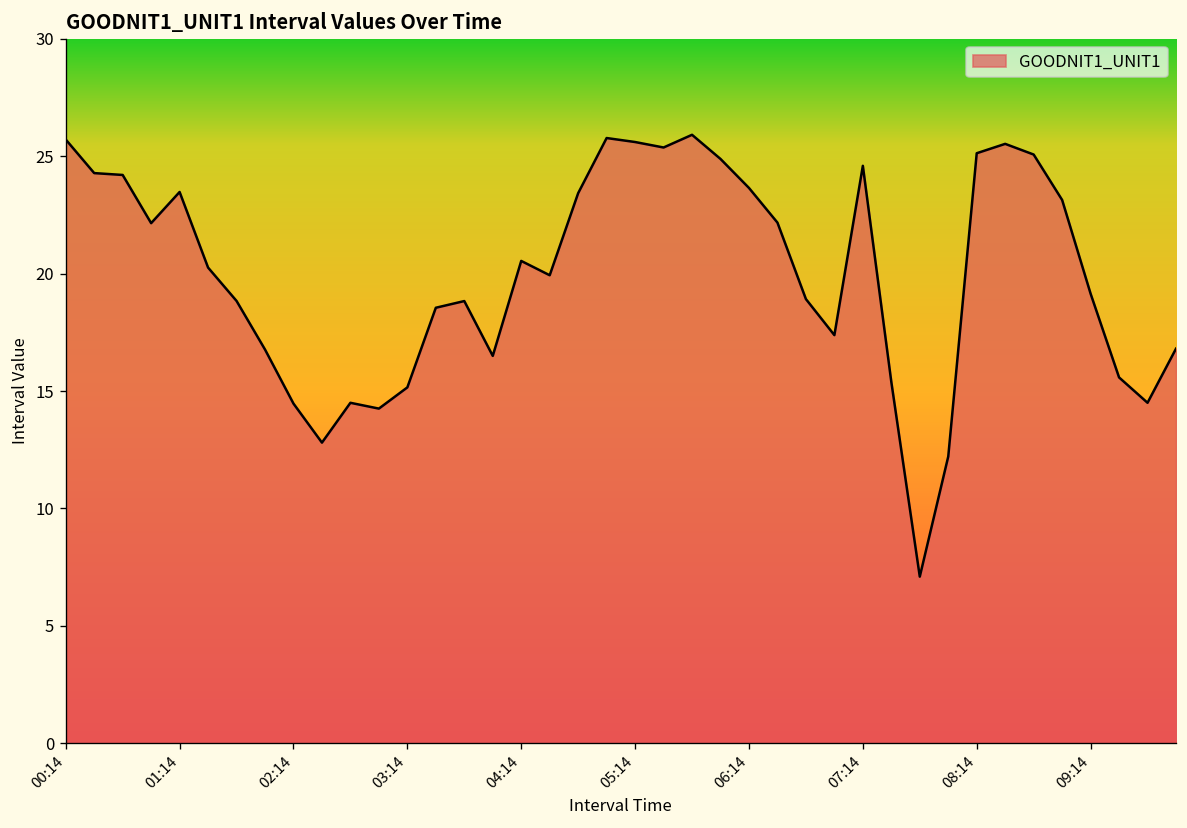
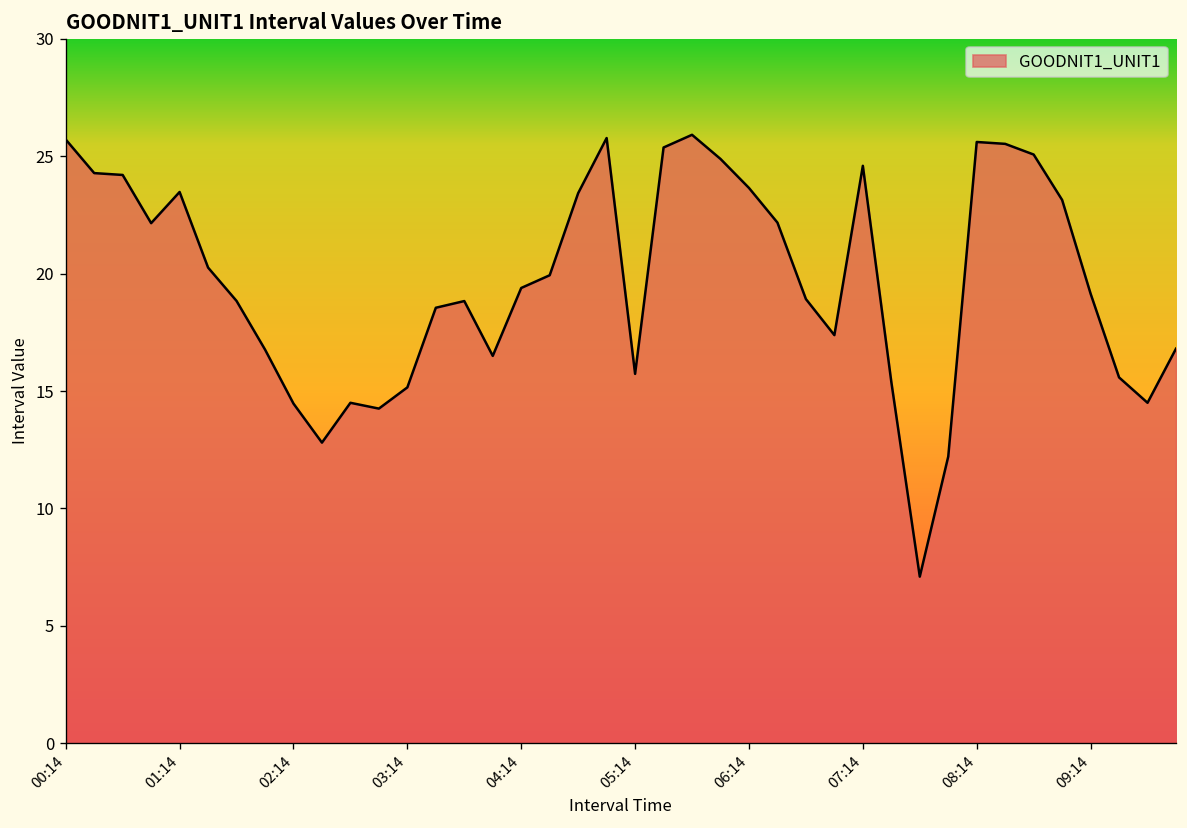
  {
    "00:14": 25.7,
    "01:14": 23.5,
    "02:14": 14.5,
    "03:14": 15.2,
-   "04:14": 20.5,
-   "05:14": 25.6,
+   "04:14": 19.4,
+   "05:14": 15.7,
    "06:14": 23.6,
    "07:14": 24.6,
-   "08:14": 25.1,
+   "08:14": 25.6,
    "09:14": 19.1
  }
